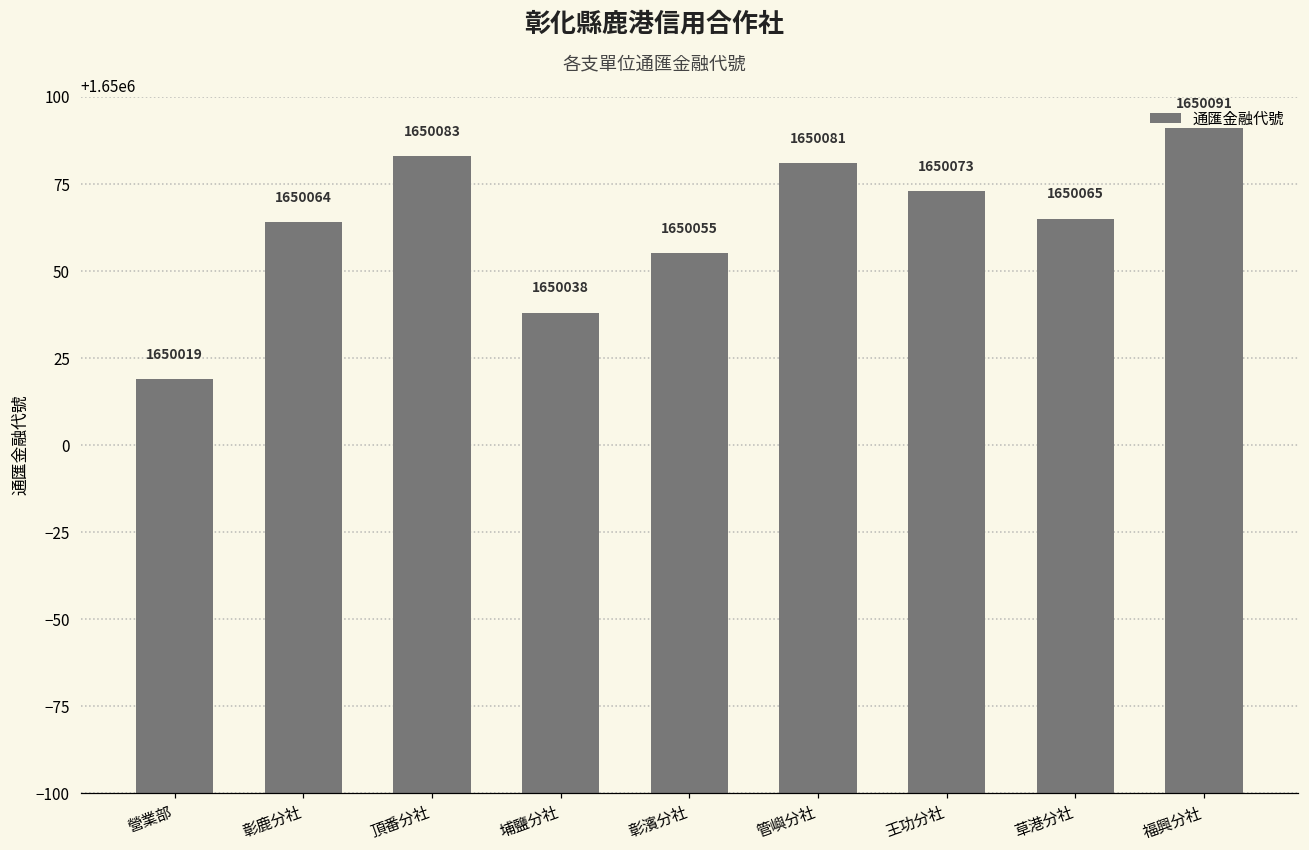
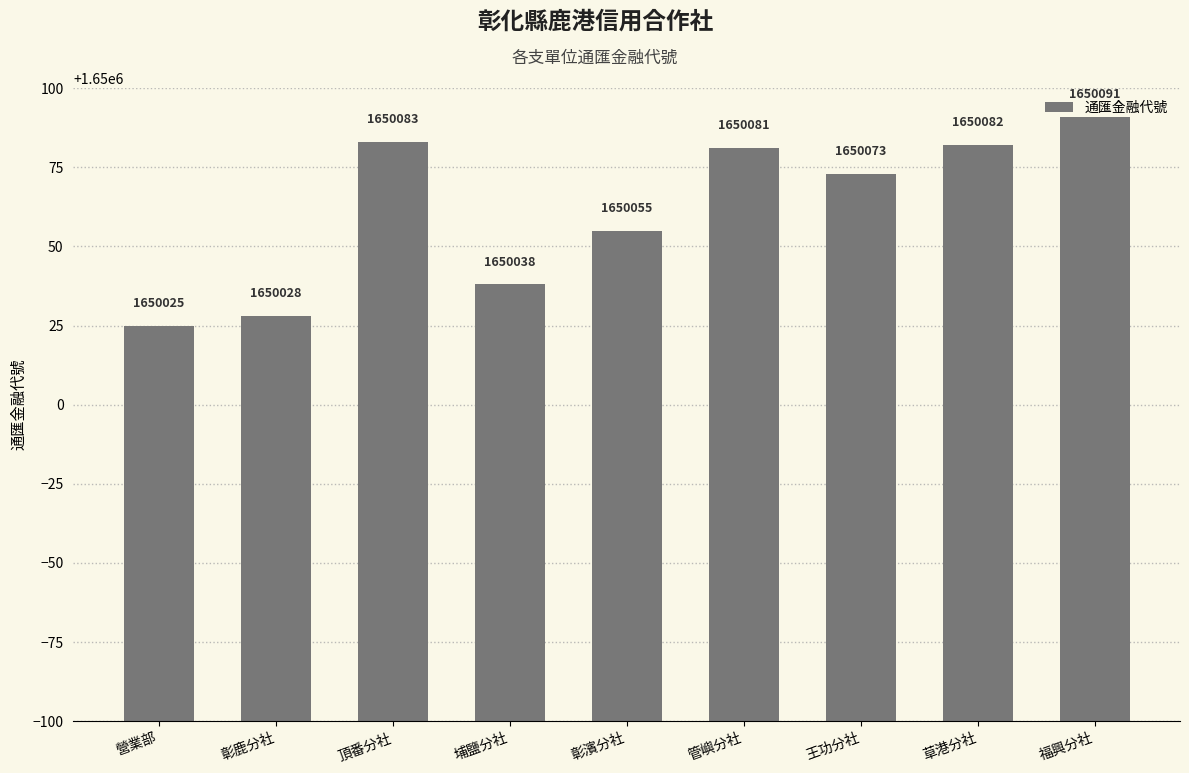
  {
-   "營業部": 1650019,
-   "彰鹿分社": 1650064,
+   "營業部": 1650025,
+   "彰鹿分社": 1650028,
    "頂番分社": 1650083,
    "埔鹽分社": 1650038,
    "彰濱分社": 1650055,
    "管嶼分社": 1650081,
    "王功分社": 1650073,
-   "草港分社": 1650065,
+   "草港分社": 1650082,
    "福興分社": 1650091
  }
